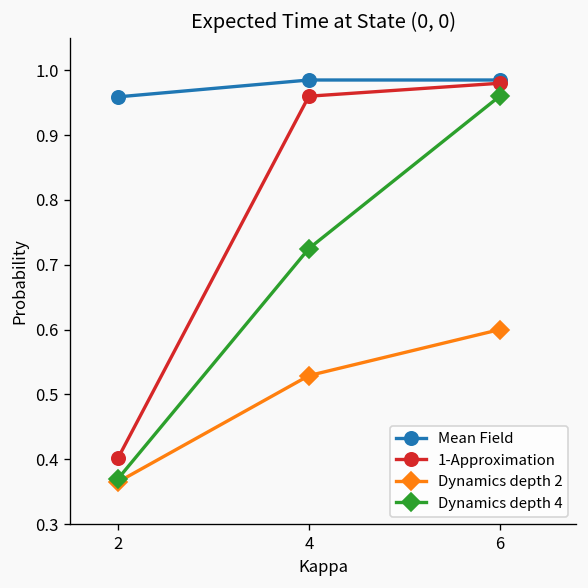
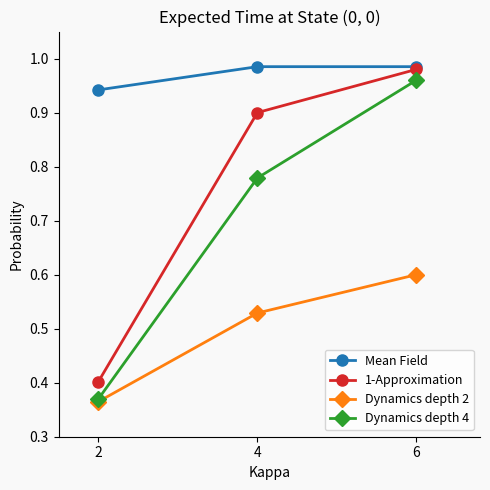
  {
    "Mean Field": {
-     "2": 0.96,
+     "2": 0.94,
      "4": 0.99,
      "6": 0.99
    },
    "1-Approximation": {
      "2": 0.40,
-     "4": 0.96,
+     "4": 0.90,
      "6": 0.98
    },
    "Dynamics depth 2": {
      "2": 0.37,
      "4": 0.53,
      "6": 0.60
    },
    "Dynamics depth 4": {
      "2": 0.37,
-     "4": 0.73,
+     "4": 0.78,
      "6": 0.96
    }
  }
